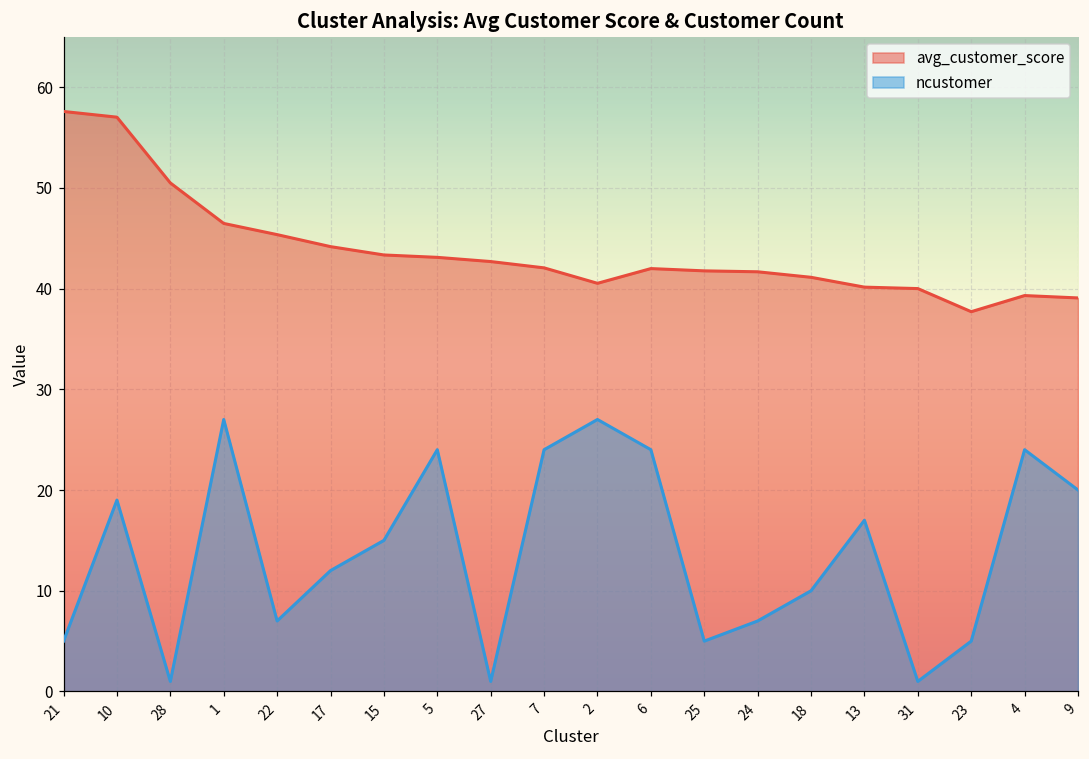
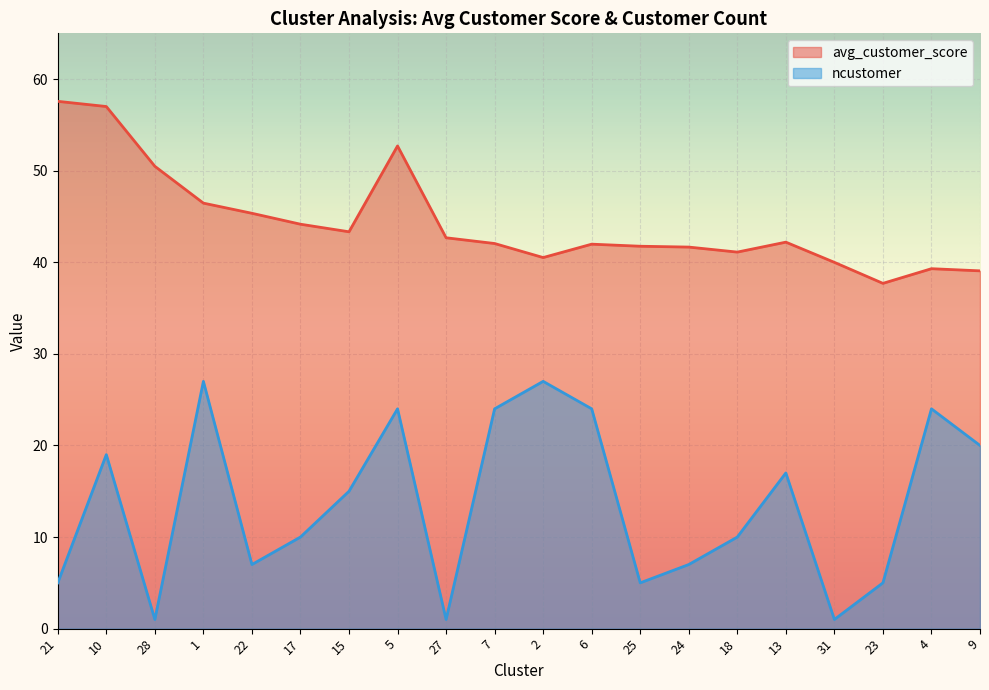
  {
    "avg_customer_score": {
      "21": 58,
      "10": 57,
      "28": 50,
      "1": 46,
      "22": 45,
      "17": 44,
      "15": 43,
-     "5": 43,
+     "5": 53,
      "27": 43,
      "7": 42,
      "2": 41,
      "6": 42,
      "25": 42,
      "24": 42,
      "18": 41,
-     "13": 40,
+     "13": 42,
      "31": 40,
      "23": 38,
      "4": 39,
      "9": 39
    },
    "ncustomer": {
      "21": 5,
      "10": 19,
      "28": 1,
      "1": 27,
      "22": 7,
-     "17": 12,
+     "17": 10,
      "15": 15,
      "5": 24,
      "27": 1,
      "7": 24,
      "2": 27,
      "6": 24,
      "25": 5,
      "24": 7,
      "18": 10,
      "13": 17,
      "31": 1,
      "23": 5,
      "4": 24,
      "9": 20
    }
  }
